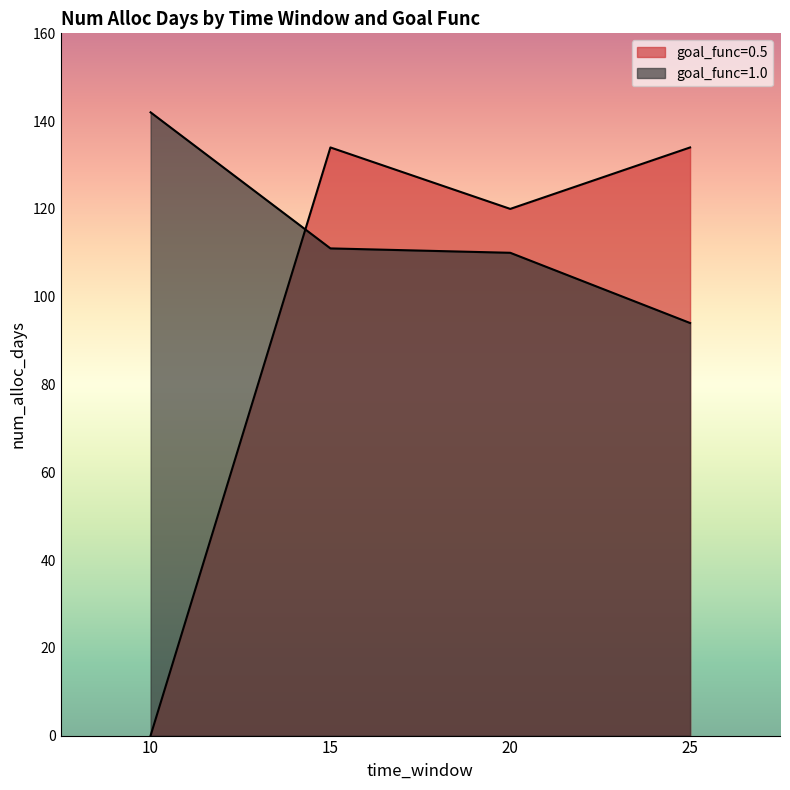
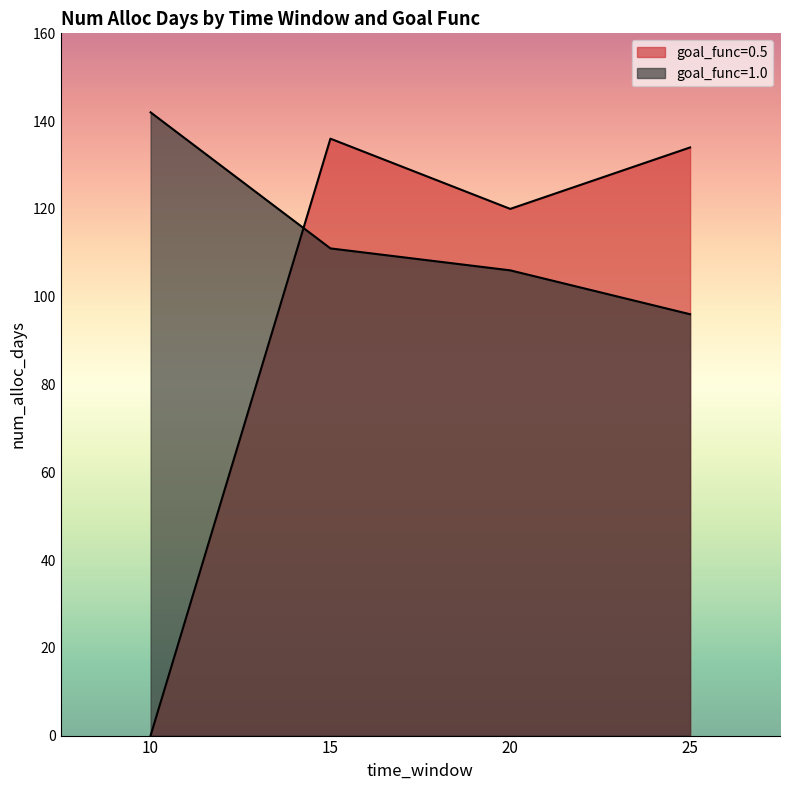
  {
    "goal_func=0.5": {
      "10": 0,
-     "15": 134,
+     "15": 136,
      "20": 120,
      "25": 134
    },
    "goal_func=1.0": {
      "10": 142,
      "15": 111,
-     "20": 110,
-     "25": 94
+     "20": 106,
+     "25": 96
    }
  }
